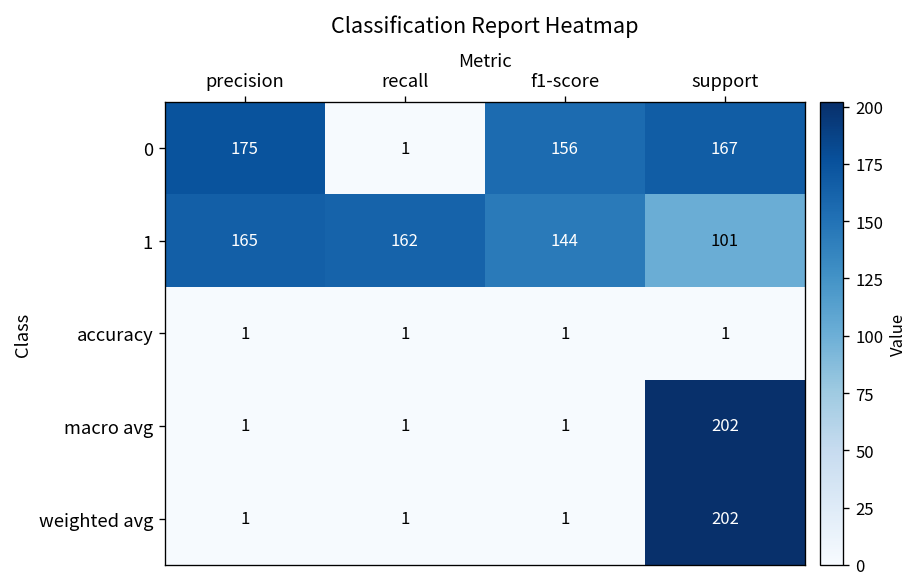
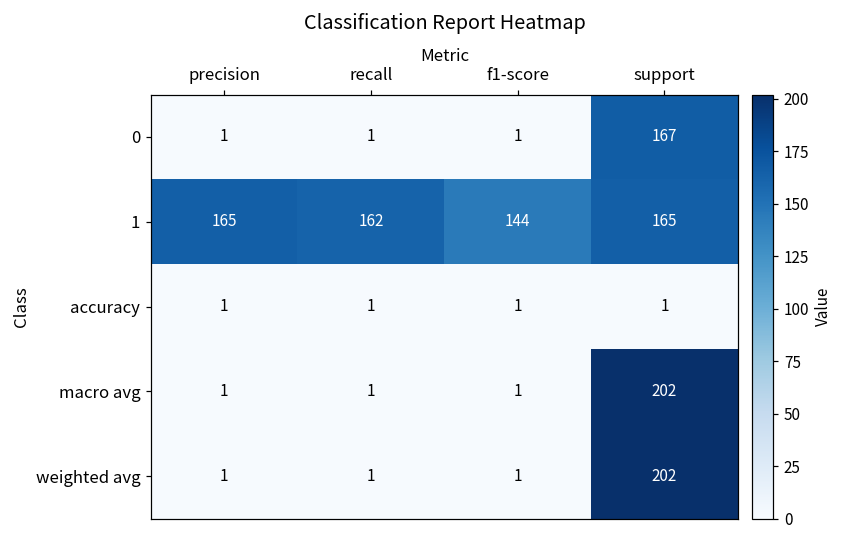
  {
    "0": {
-     "precision": 175,
+     "precision": 1,
      "recall": 1,
-     "f1-score": 156,
+     "f1-score": 1,
      "support": 167
    },
    "1": {
      "precision": 165,
      "recall": 162,
      "f1-score": 144,
-     "support": 101
+     "support": 165
    },
    "accuracy": {
      "precision": 1,
      "recall": 1,
      "f1-score": 1,
      "support": 1
    },
    "macro avg": {
      "precision": 1,
      "recall": 1,
      "f1-score": 1,
      "support": 202
    },
    "weighted avg": {
      "precision": 1,
      "recall": 1,
      "f1-score": 1,
      "support": 202
    }
  }
